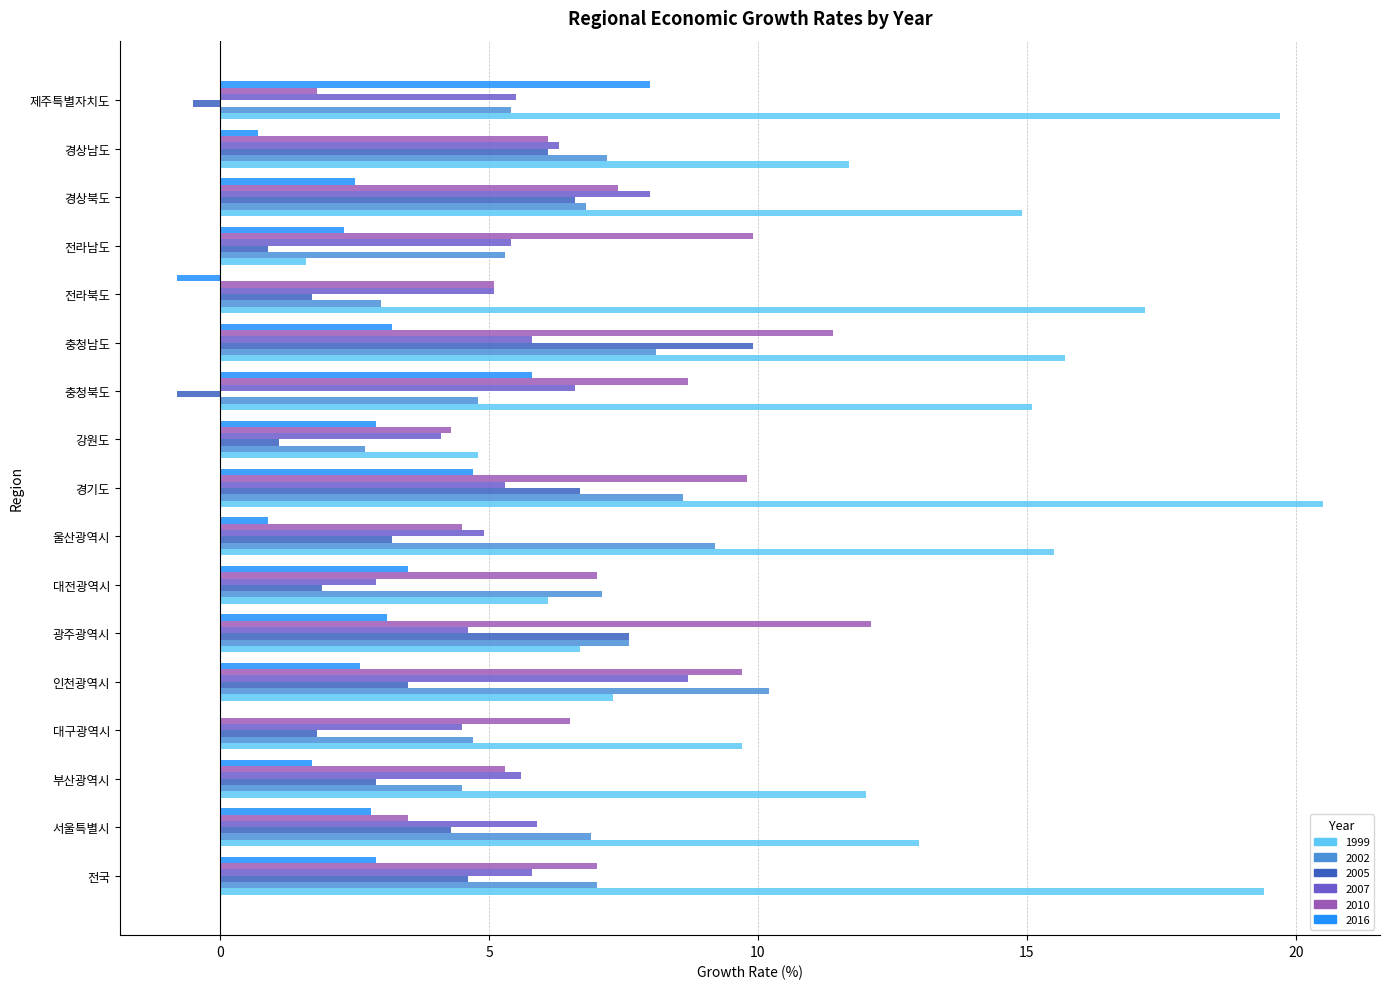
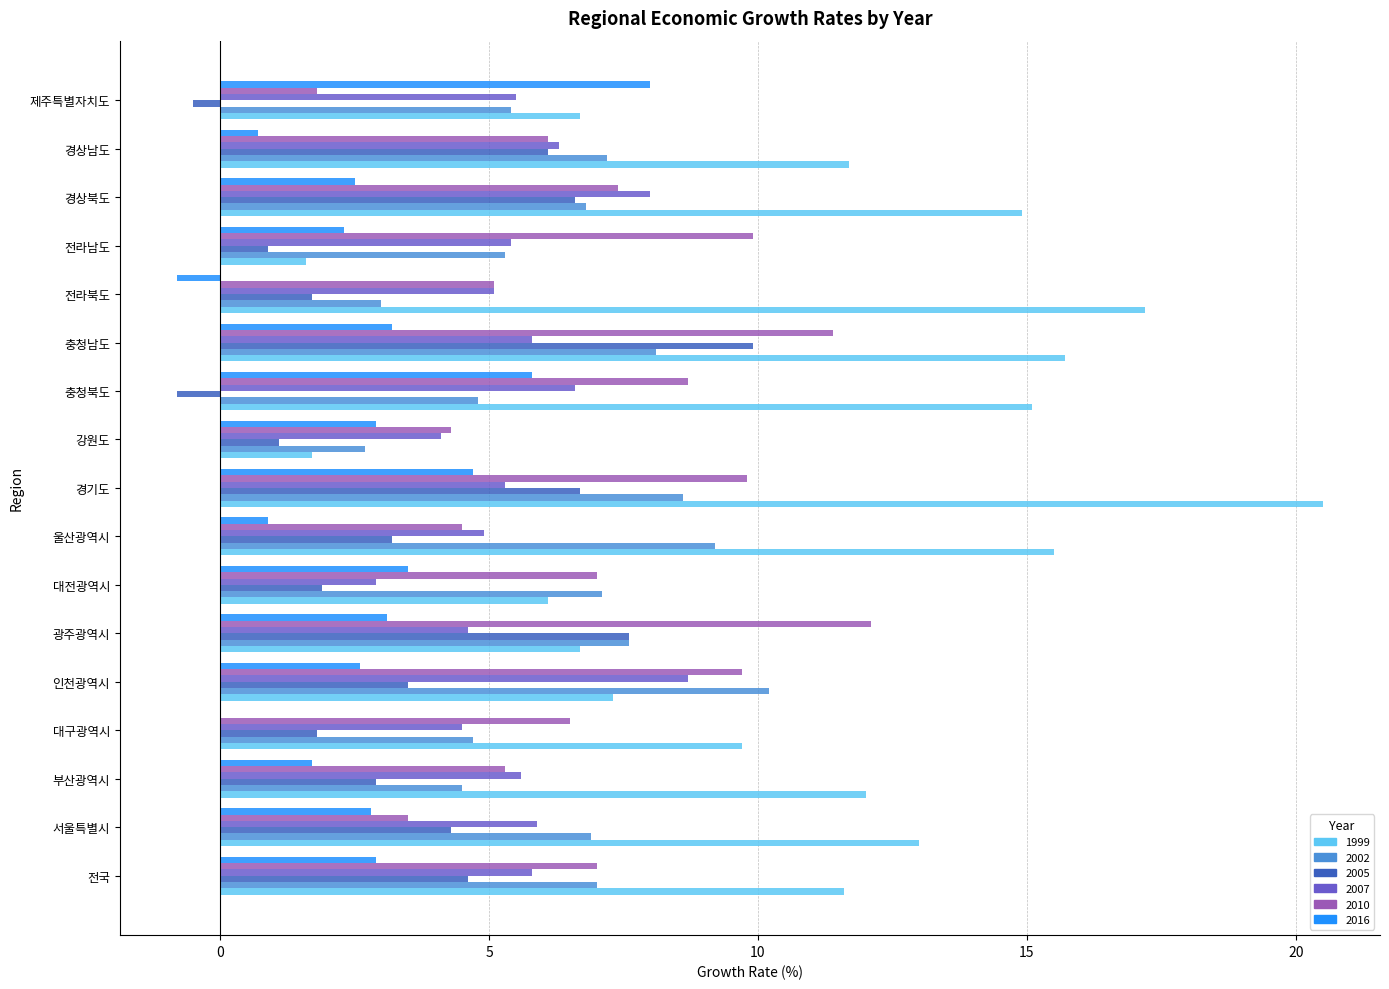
  {
    "1999": {
-     "제주특별자치도": 19.7,
+     "제주특별자치도": 6.7,
      "경상남도": 11.7,
      "경상북도": 14.9,
      "전라남도": 1.6,
      "전라북도": 17.2,
      "충청남도": 15.7,
      "충청북도": 15.1,
-     "강원도": 4.8,
+     "강원도": 1.7,
      "경기도": 20.5,
      "울산광역시": 15.5,
      "대전광역시": 6.1,
      "광주광역시": 6.7,
      "인천광역시": 7.3,
      "대구광역시": 9.7,
      "부산광역시": 12.0,
      "서울특별시": 13.0,
-     "전국": 19.4
+     "전국": 11.6
    }
  }
